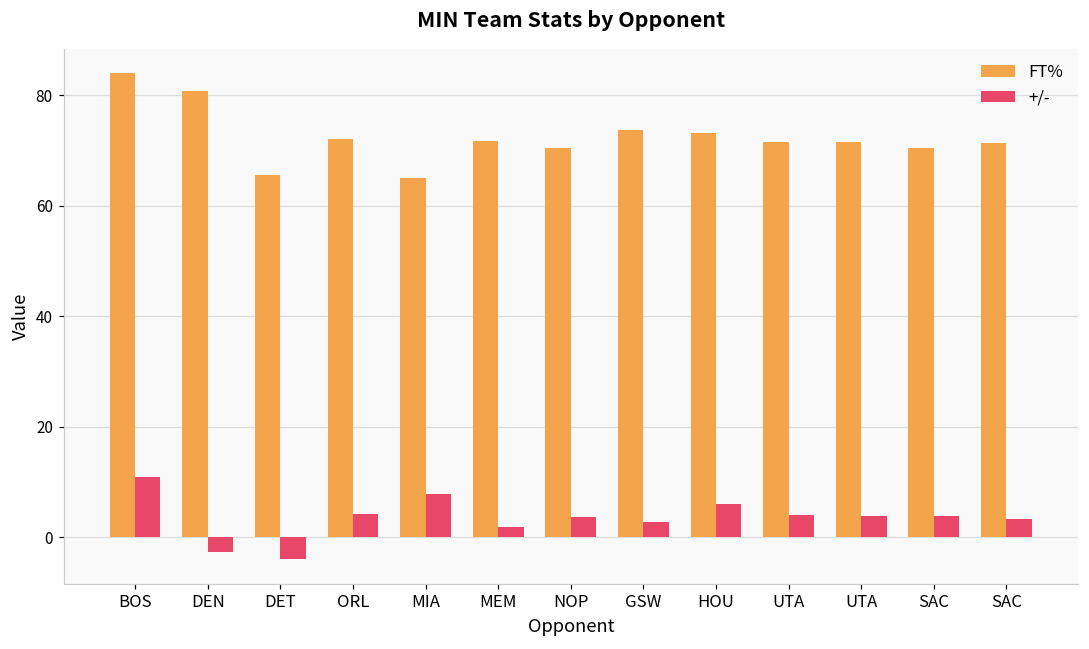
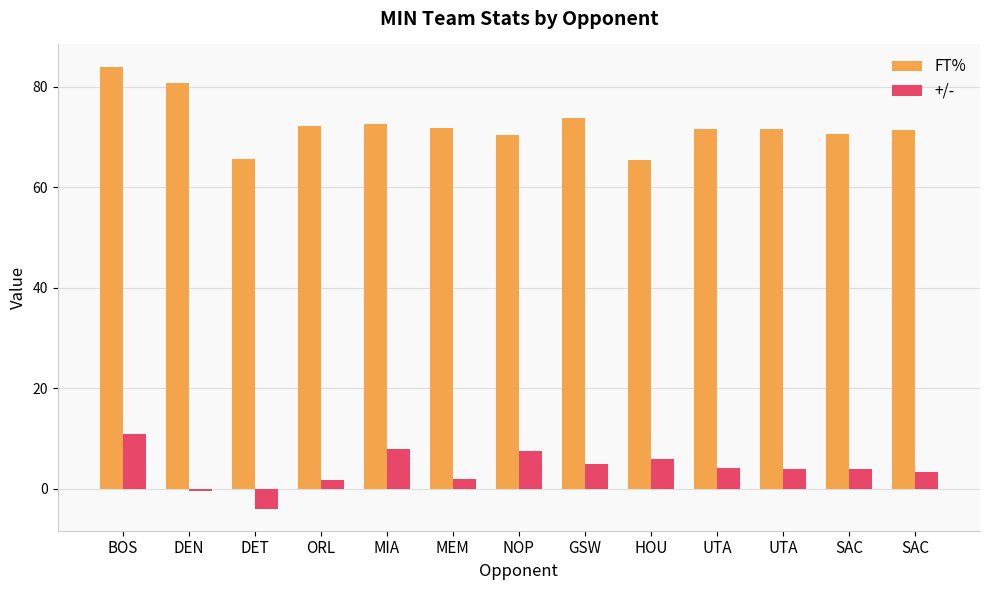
  {
    "FT%": {
      "BOS": 84,
      "DEN": 81,
      "DET": 66,
      "ORL": 72,
-     "MIA": 65,
+     "MIA": 73,
      "MEM": 72,
      "NOP": 70,
      "GSW": 74,
-     "HOU": 73
+     "HOU": 65
    },
    "+/-": {
      "BOS": 11,
-     "DEN": -3,
+     "DEN": -1,
      "DET": -4,
-     "ORL": 4,
+     "ORL": 2,
      "MIA": 8,
      "MEM": 2,
-     "NOP": 4,
-     "GSW": 3,
+     "NOP": 8,
+     "GSW": 5,
      "HOU": 6
    }
  }
